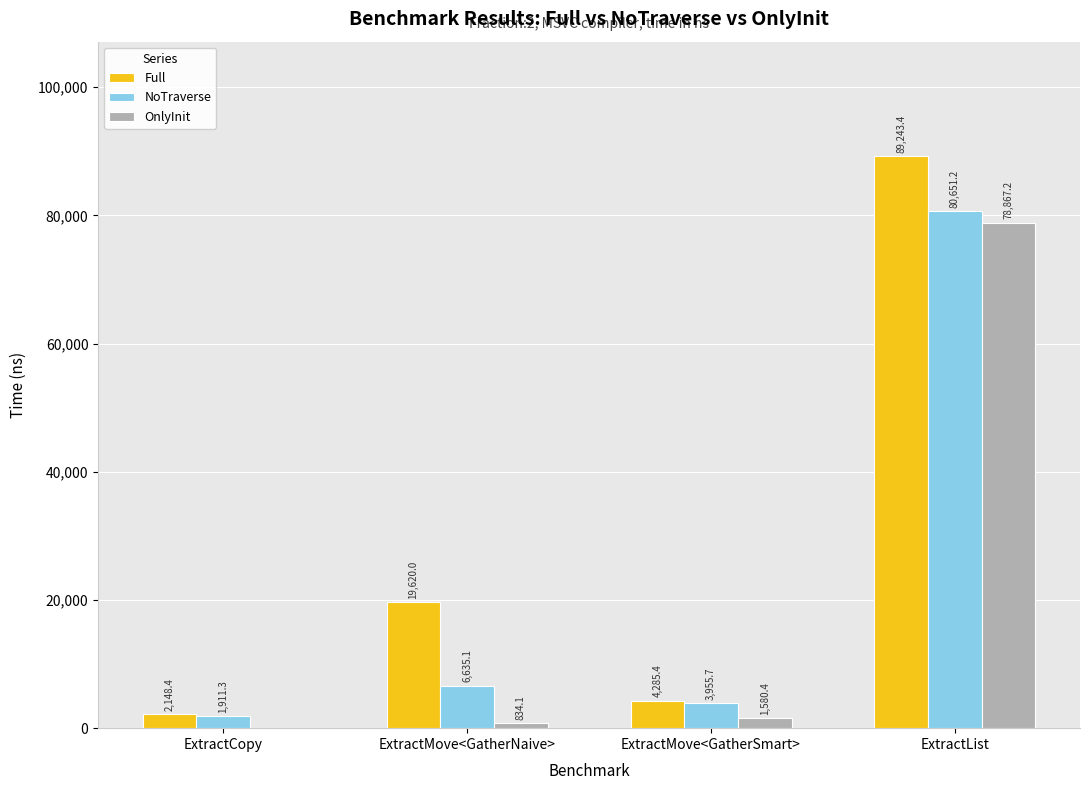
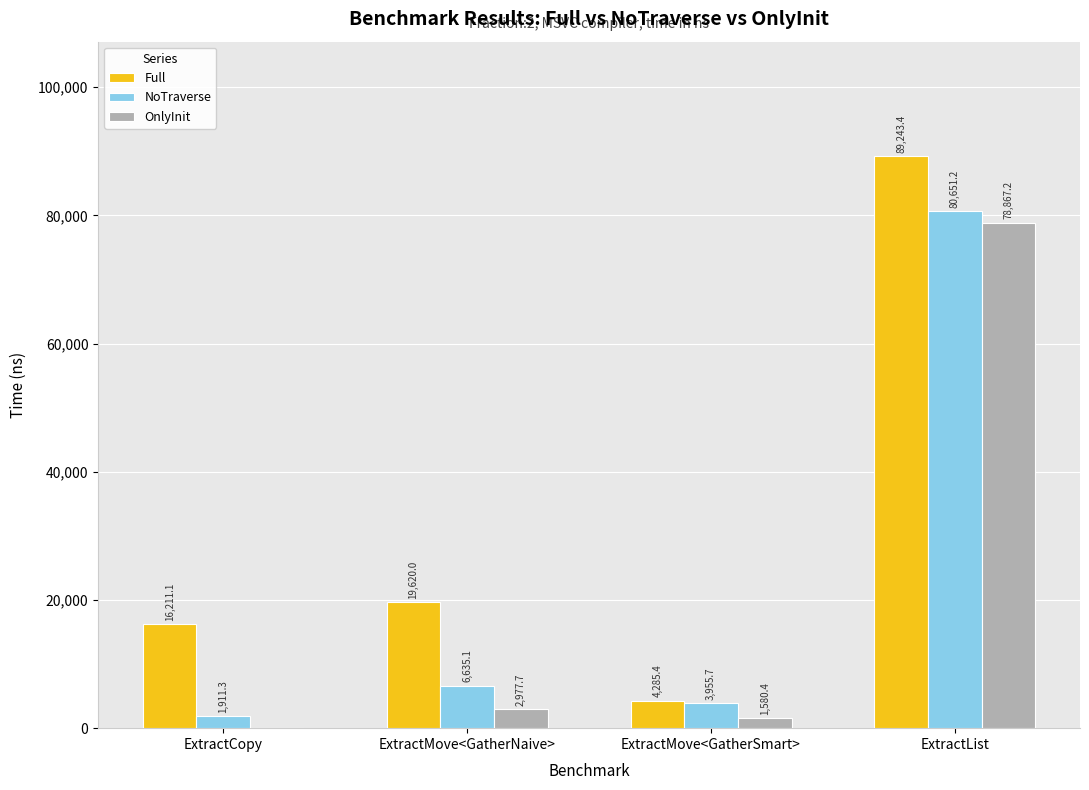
  {
    "Full": {
-     "ExtractCopy": "2,148.4",
+     "ExtractCopy": "16,211.1",
      "ExtractMove<GatherNaive>": "19,620.0",
      "ExtractMove<GatherSmart>": "4,285.4",
      "ExtractList": "89,243.4"
    },
    "NoTraverse": {
      "ExtractCopy": "1,911.3",
      "ExtractMove<GatherNaive>": "6,635.1",
      "ExtractMove<GatherSmart>": "3,955.7",
      "ExtractList": "80,651.2"
    },
    "OnlyInit": {
-     "ExtractMove<GatherNaive>": "834.1",
+     "ExtractMove<GatherNaive>": "2,977.7",
      "ExtractMove<GatherSmart>": "1,580.4",
      "ExtractList": "78,867.2"
    }
  }
